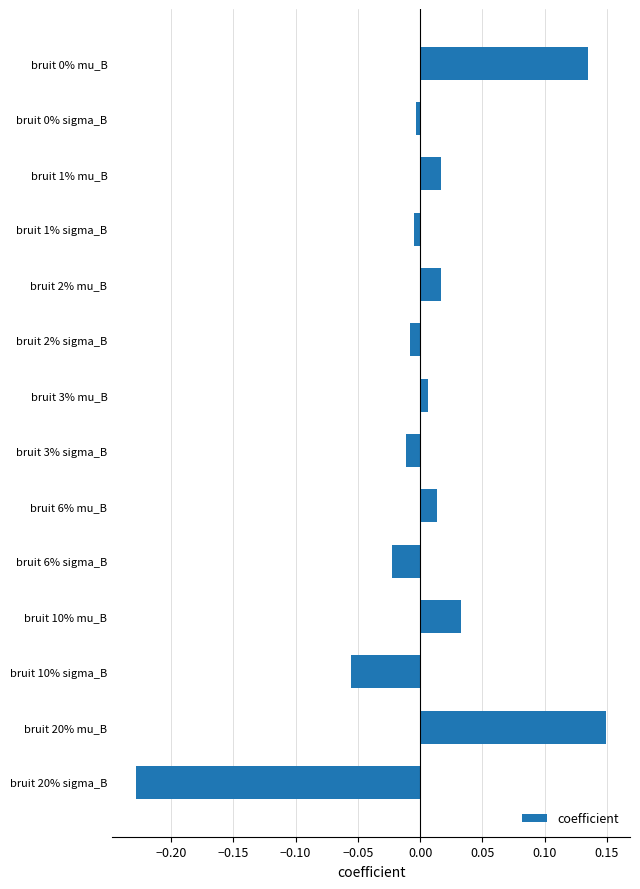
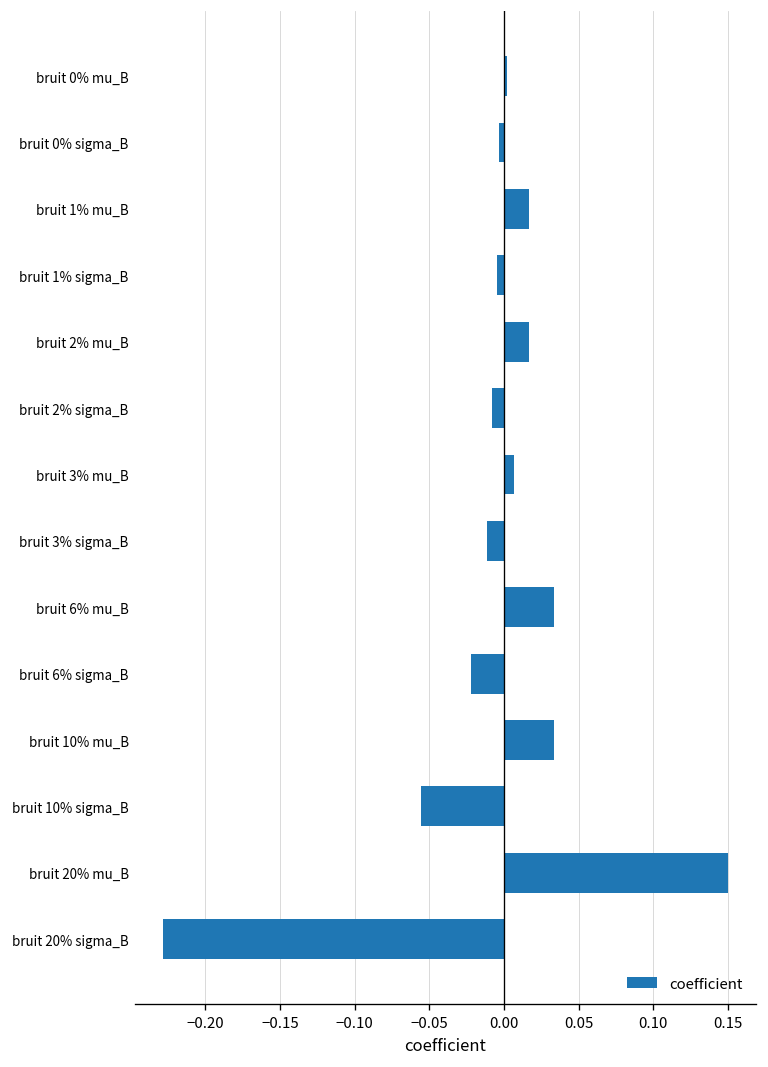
  {
-   "bruit 0% mu_B": 0.135,
+   "bruit 0% mu_B": 0.002,
    "bruit 0% sigma_B": -0.004,
    "bruit 1% mu_B": 0.017,
    "bruit 1% sigma_B": -0.005,
    "bruit 2% mu_B": 0.017,
    "bruit 2% sigma_B": -0.008,
    "bruit 3% mu_B": 0.007,
    "bruit 3% sigma_B": -0.011,
-   "bruit 6% mu_B": 0.014,
+   "bruit 6% mu_B": 0.033,
    "bruit 6% sigma_B": -0.022,
    "bruit 10% mu_B": 0.033,
    "bruit 10% sigma_B": -0.055,
    "bruit 20% mu_B": 0.150,
    "bruit 20% sigma_B": -0.229
  }
